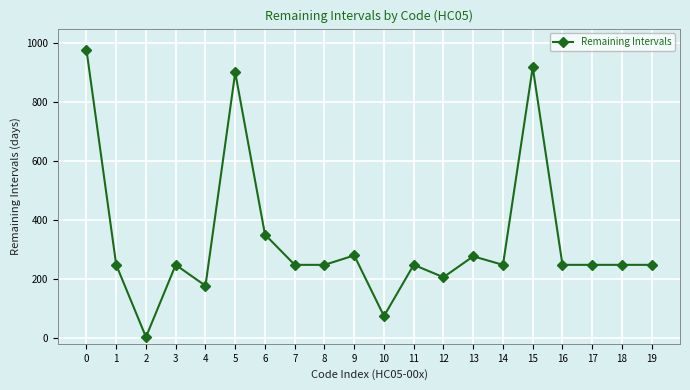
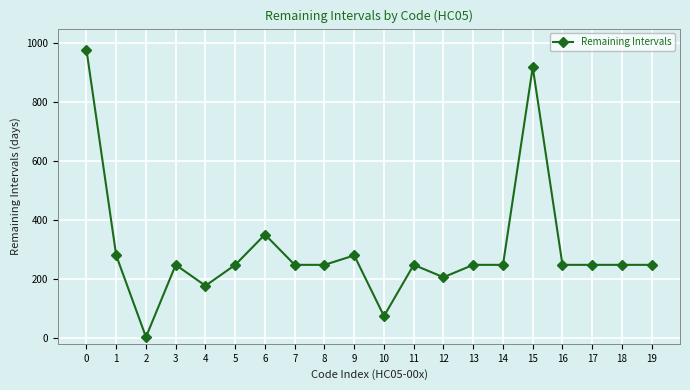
  {
    "0": 980,
-   "1": 250,
+   "1": 280,
    "2": 0,
    "3": 250,
    "4": 180,
-   "5": 900,
+   "5": 250,
    "6": 350,
    "7": 250,
    "8": 250,
    "9": 280,
    "10": 70,
    "11": 250,
    "12": 210,
-   "13": 280,
+   "13": 250,
    "14": 250,
    "15": 920,
    "16": 250,
    "17": 250,
    "18": 250,
    "19": 250
  }
